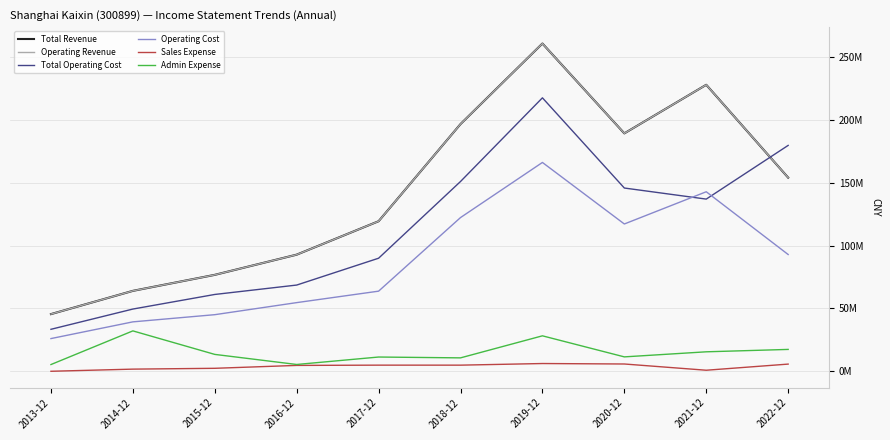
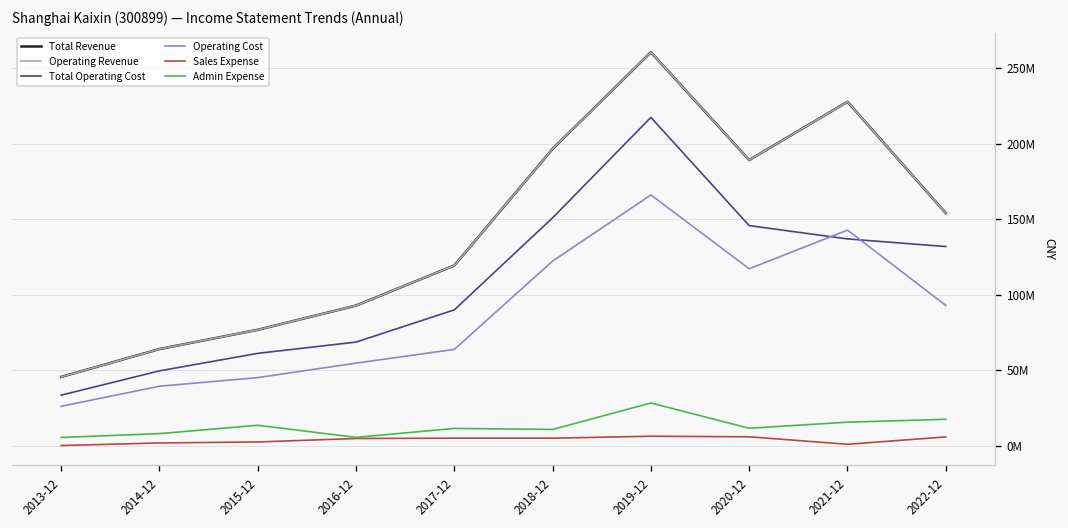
  {
    "Total Operating Cost": {
      "2013-12": 33000000,
      "2014-12": 50000000,
      "2015-12": 61000000,
      "2016-12": 69000000,
      "2017-12": 90000000,
      "2018-12": 151000000,
      "2019-12": 218000000,
      "2020-12": 146000000,
      "2021-12": 137000000,
-     "2022-12": 180000000
+     "2022-12": 132000000
    },
    "Sales Expense": {
      "2013-12": 0,
      "2014-12": 2000000,
      "2015-12": 2000000,
      "2017-12": 5000000,
      "2018-12": 5000000,
      "2019-12": 6000000,
      "2020-12": 6000000,
      "2021-12": 1000000,
      "2022-12": 6000000
    },
    "Admin Expense": {
      "2013-12": 5000000,
-     "2014-12": 32000000,
+     "2014-12": 8000000,
      "2015-12": 13000000,
      "2017-12": 11000000,
      "2018-12": 11000000,
      "2019-12": 28000000,
      "2020-12": 11000000,
      "2021-12": 15000000,
      "2022-12": 17000000
    }
  }
